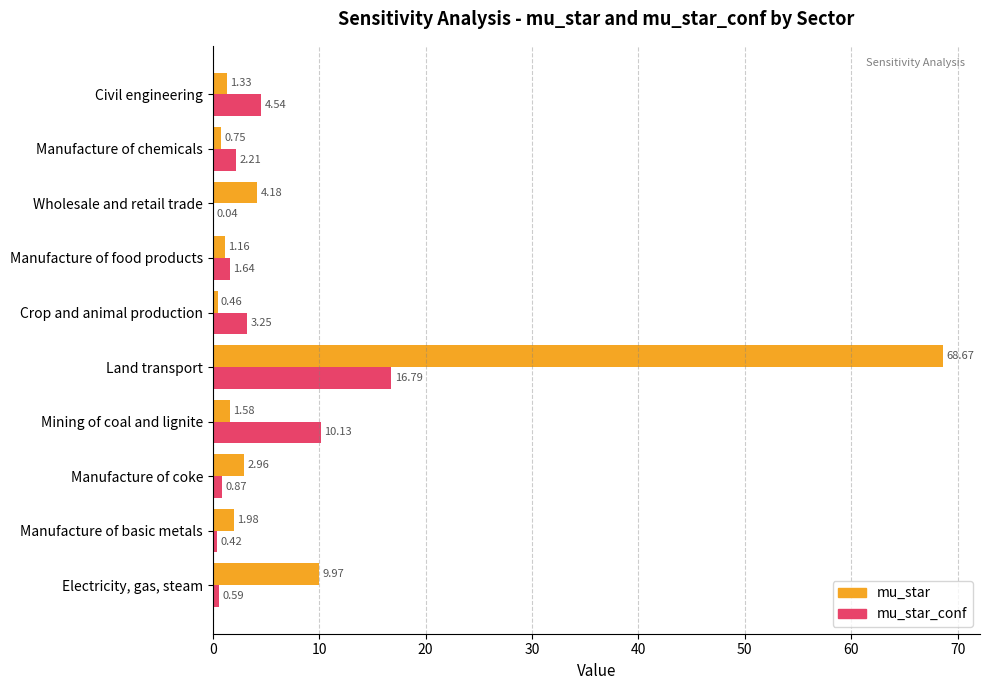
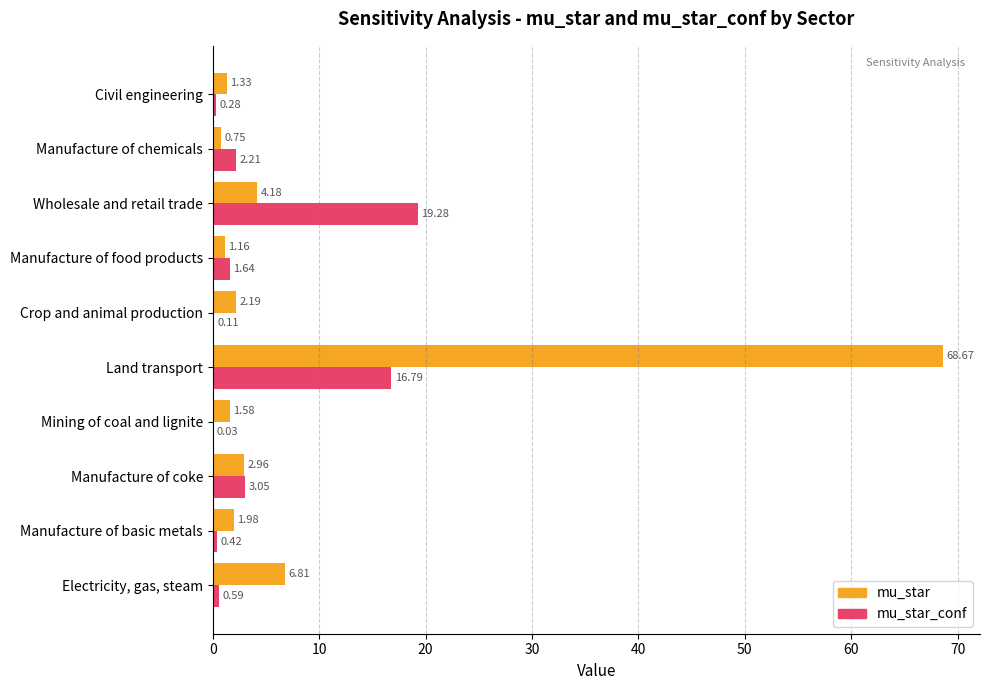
  {
    "mu_star": {
      "Civil engineering": 1.33,
      "Manufacture of chemicals": 0.75,
      "Wholesale and retail trade": 4.18,
      "Manufacture of food products": 1.16,
-     "Crop and animal production": 0.46,
+     "Crop and animal production": 2.19,
      "Land transport": 68.67,
      "Mining of coal and lignite": 1.58,
      "Manufacture of coke": 2.96,
      "Manufacture of basic metals": 1.98,
-     "Electricity, gas, steam": 9.97
+     "Electricity, gas, steam": 6.81
    },
    "mu_star_conf": {
-     "Civil engineering": 4.54,
+     "Civil engineering": 0.28,
      "Manufacture of chemicals": 2.21,
-     "Wholesale and retail trade": 0.04,
+     "Wholesale and retail trade": 19.28,
      "Manufacture of food products": 1.64,
-     "Crop and animal production": 3.25,
+     "Crop and animal production": 0.11,
      "Land transport": 16.79,
-     "Mining of coal and lignite": 10.13,
-     "Manufacture of coke": 0.87,
+     "Mining of coal and lignite": 0.03,
+     "Manufacture of coke": 3.05,
      "Manufacture of basic metals": 0.42,
      "Electricity, gas, steam": 0.59
    }
  }
